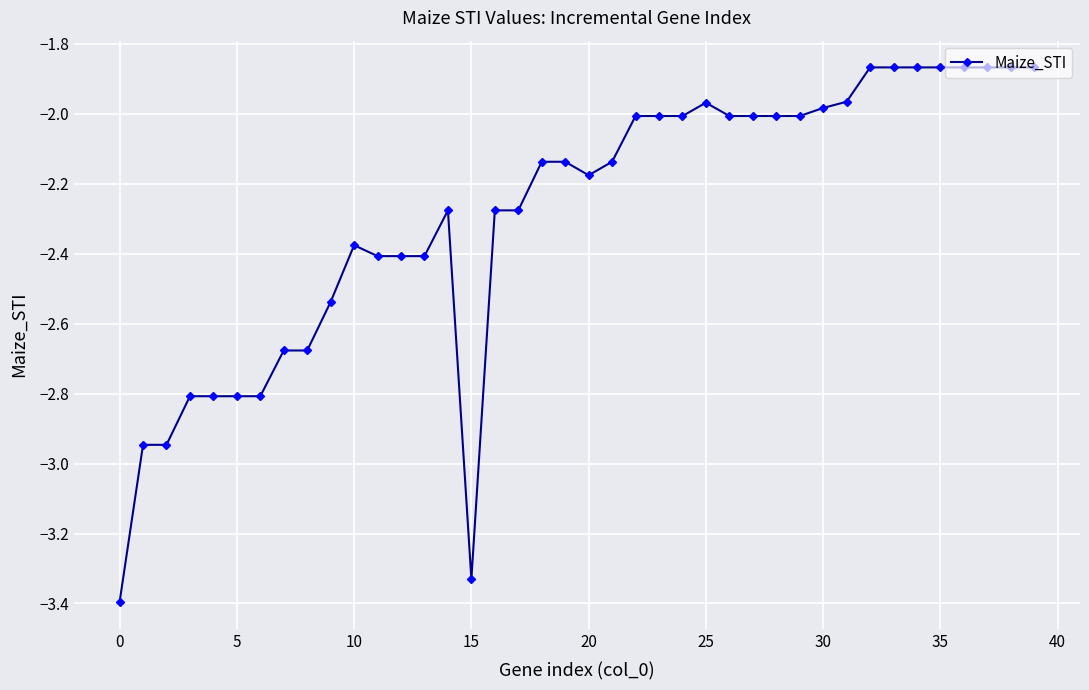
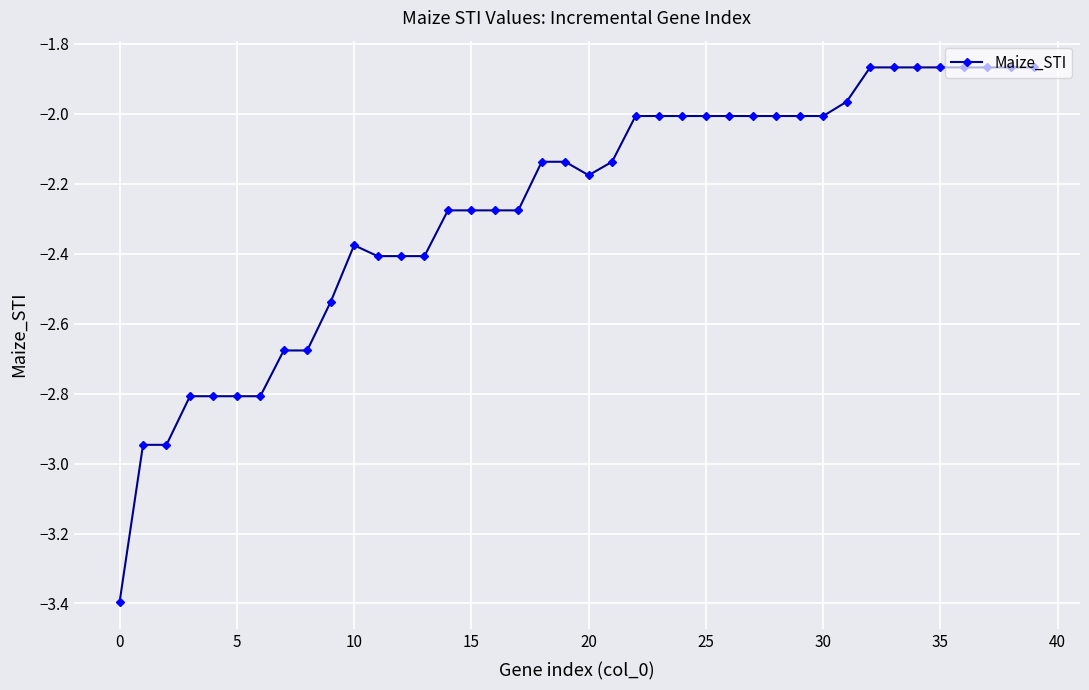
  {
    "0": -3.40,
    "5": -2.81,
    "10": -2.38,
-   "15": -3.33,
+   "15": -2.28,
    "20": -2.18,
-   "25": -1.97,
-   "30": -1.98,
+   "25": -2.01,
+   "30": -2.01,
    "35": -1.87
  }
